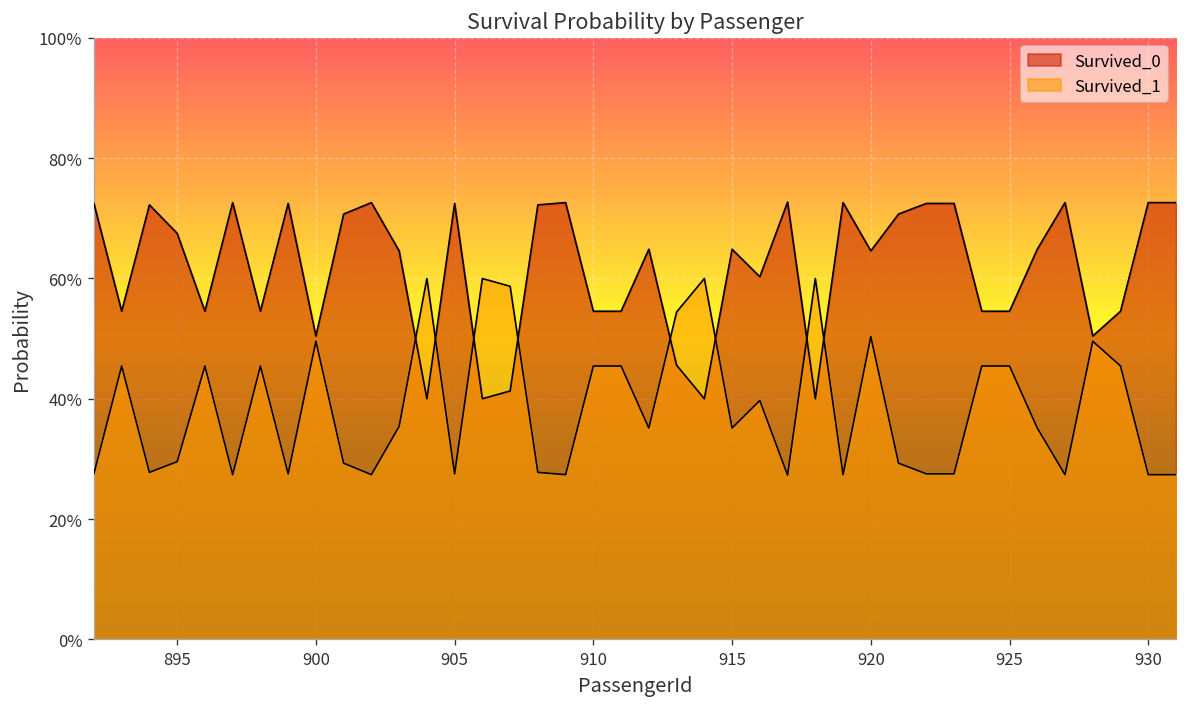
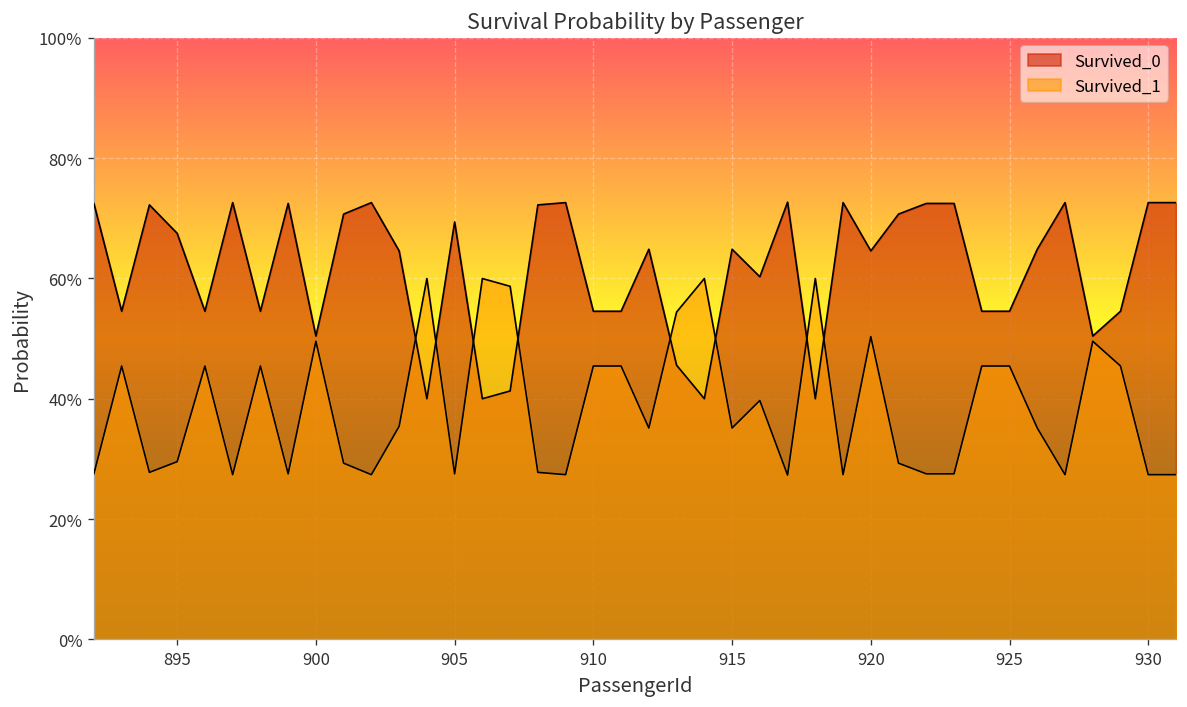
  {
    "Survived_0": {
      "895": "68%",
      "900": "50%",
-     "905": "72%",
+     "905": "69%",
      "910": "55%",
      "915": "65%",
      "920": "65%",
      "925": "55%",
      "930": "73%"
    },
    "Survived_1": {
      "895": "30%",
      "900": "50%",
      "905": "28%",
      "910": "45%",
      "915": "35%",
      "920": "50%",
      "925": "45%",
      "930": "27%"
    }
  }
